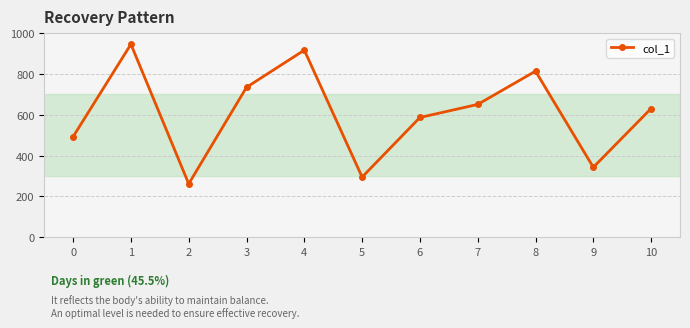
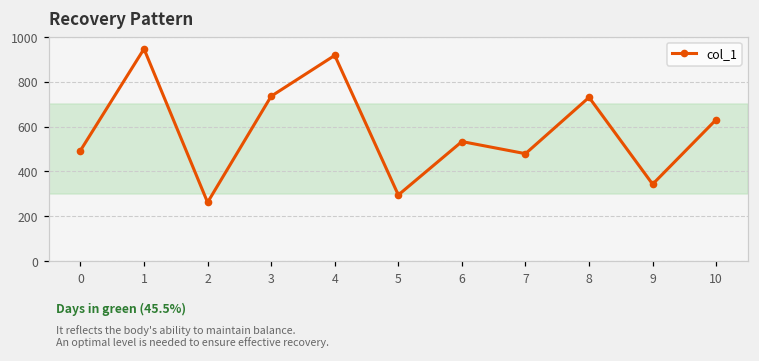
  {
    "0": 490,
    "1": 950,
    "2": 260,
    "3": 740,
    "4": 920,
    "5": 300,
-   "6": 590,
-   "7": 650,
-   "8": 810,
+   "6": 530,
+   "7": 480,
+   "8": 730,
    "9": 340,
    "10": 630
  }
